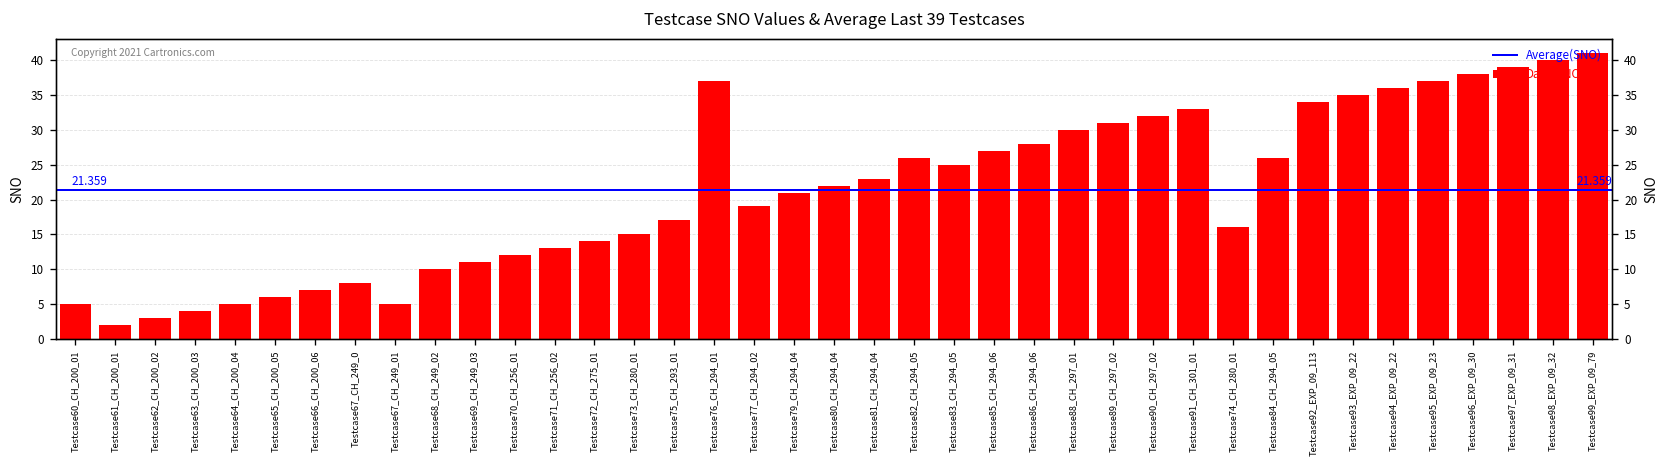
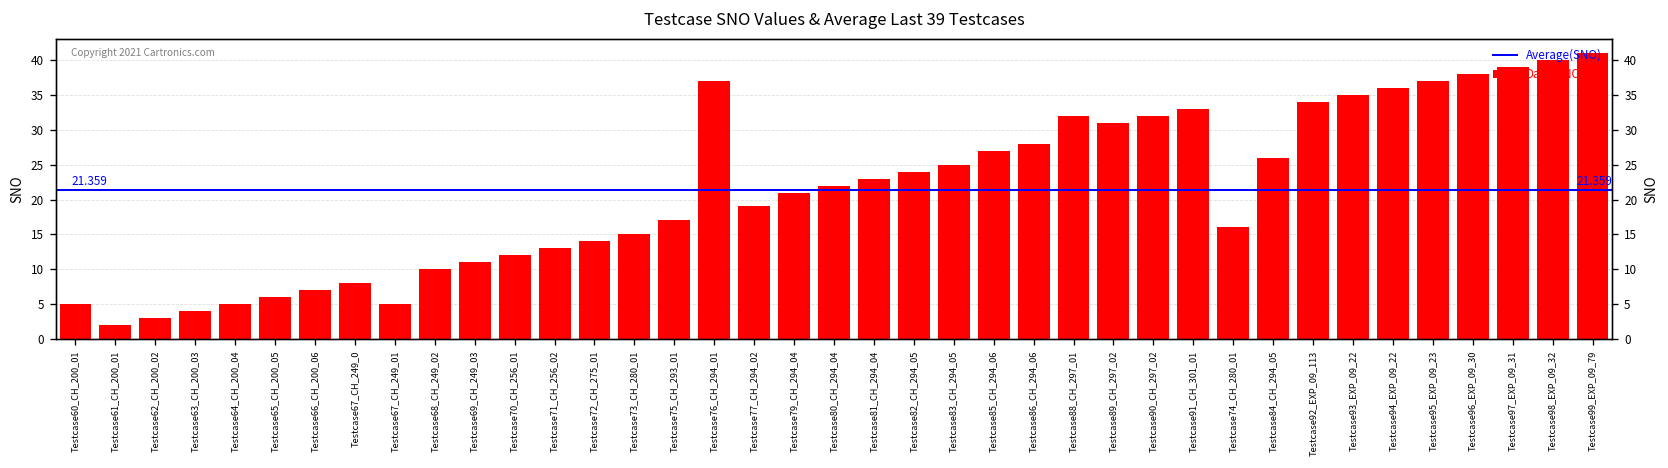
  {
    "Testcase60_CH_200_01": 5,
    "Testcase61_CH_200_01": 2,
    "Testcase62_CH_200_02": 3,
    "Testcase63_CH_200_03": 4,
    "Testcase64_CH_200_04": 5,
    "Testcase65_CH_200_05": 6,
    "Testcase66_CH_200_06": 7,
    "Testcase67_CH_249_0": 8,
    "Testcase67_CH_249_01": 5,
    "Testcase68_CH_249_02": 10,
    "Testcase69_CH_249_03": 11,
    "Testcase70_CH_256_01": 12,
    "Testcase71_CH_256_02": 13,
    "Testcase72_CH_275_01": 14,
    "Testcase73_CH_280_01": 15,
    "Testcase75_CH_293_01": 17,
    "Testcase76_CH_294_01": 37,
    "Testcase77_CH_294_02": 19,
    "Testcase79_CH_294_04": 21,
    "Testcase80_CH_294_04": 22,
    "Testcase81_CH_294_04": 23,
-   "Testcase82_CH_294_05": 26,
+   "Testcase82_CH_294_05": 24,
    "Testcase83_CH_294_05": 25,
    "Testcase85_CH_294_06": 27,
    "Testcase86_CH_294_06": 28,
-   "Testcase88_CH_297_01": 30,
+   "Testcase88_CH_297_01": 32,
    "Testcase89_CH_297_02": 31,
    "Testcase90_CH_297_02": 32,
    "Testcase91_CH_301_01": 33,
    "Testcase74_CH_280_01": 16,
    "Testcase84_CH_294_05": 26,
    "Testcase92_EXP_09_113": 34,
    "Testcase93_EXP_09_22": 35,
    "Testcase94_EXP_09_22": 36,
    "Testcase95_EXP_09_23": 37,
    "Testcase96_EXP_09_30": 38,
    "Testcase97_EXP_09_31": 39,
    "Testcase98_EXP_09_32": 40
  }
